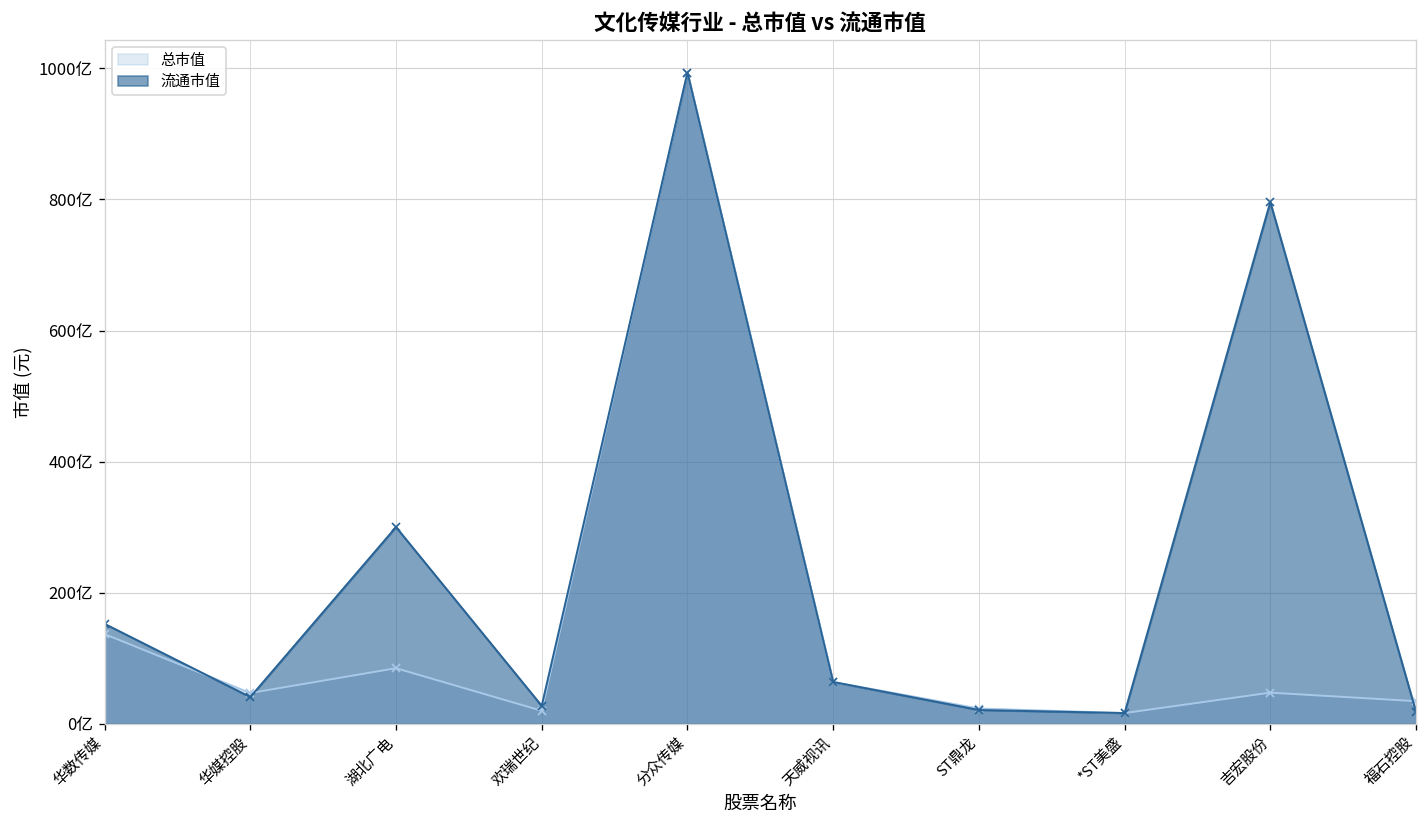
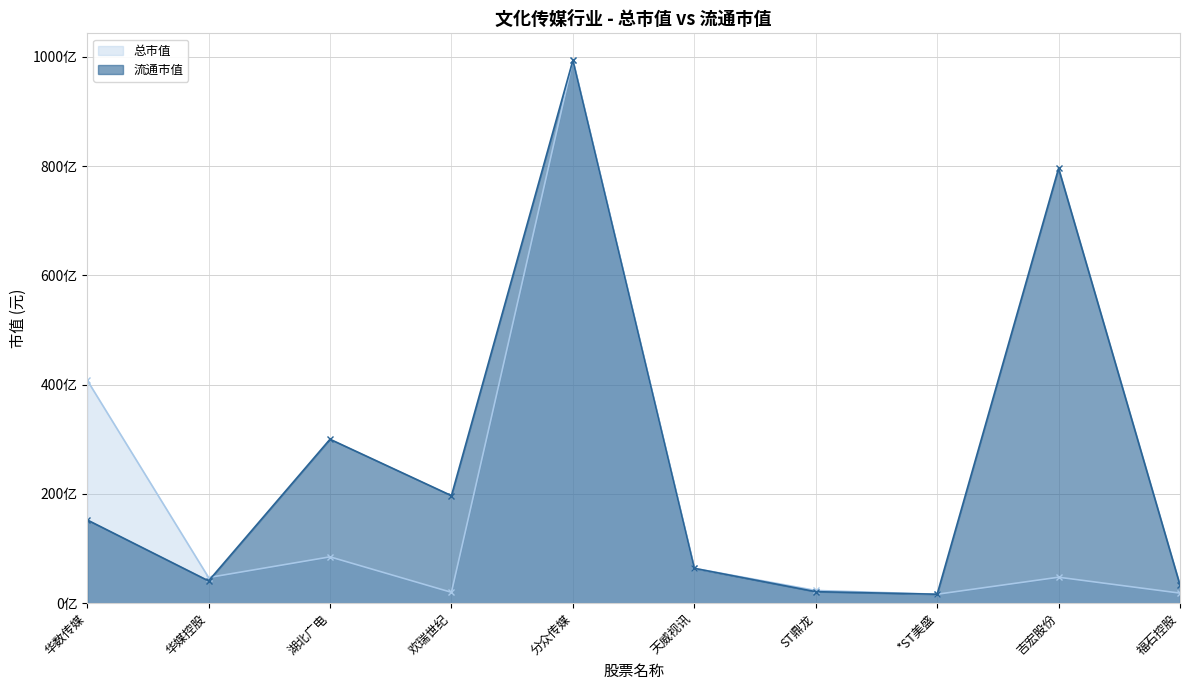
  {
    "总市值": {
-     "华数传媒": "140亿",
+     "华数传媒": "410亿",
      "华媒控股": "50亿",
      "湖北广电": "80亿",
      "欢瑞世纪": "20亿",
      "吉宏股份": "50亿",
-     "福石控股": "30亿"
+     "福石控股": "20亿"
    },
    "流通市值": {
      "华数传媒": "150亿",
      "华媒控股": "40亿",
      "湖北广电": "300亿",
-     "欢瑞世纪": "30亿",
+     "欢瑞世纪": "200亿",
      "吉宏股份": "800亿",
-     "福石控股": "20亿"
+     "福石控股": "30亿"
    }
  }
